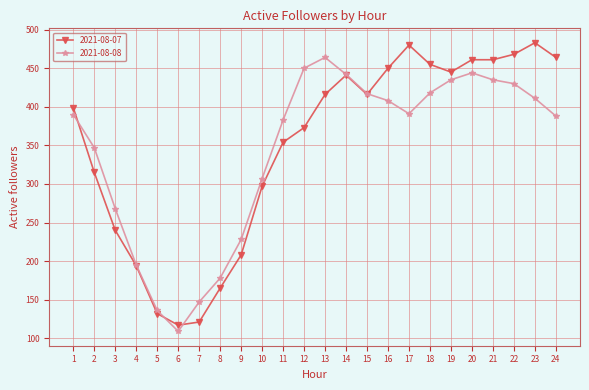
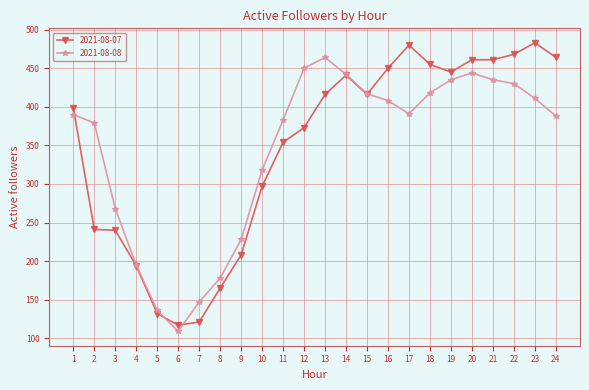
  {
    "2021-08-07": {
      "1": 400,
-     "2": 320,
+     "2": 240,
      "3": 240,
      "5": 130,
      "6": 120,
      "7": 120,
      "8": 170,
      "9": 210,
      "10": 300,
      "11": 350,
      "12": 370,
      "13": 420,
      "16": 450,
      "17": 480,
      "18": 460,
      "19": 450,
      "20": 460,
      "21": 460,
      "22": 470,
      "23": 480,
      "24": 460
    },
    "2021-08-08": {
      "1": 390,
-     "2": 350,
+     "2": 380,
      "3": 270,
      "5": 140,
      "6": 110,
      "7": 150,
      "8": 180,
      "9": 230,
-     "10": 310,
+     "10": 320,
      "11": 380,
      "12": 450,
      "13": 460,
      "16": 410,
      "17": 390,
      "18": 420,
      "19": 440,
      "20": 440,
      "21": 440,
      "22": 430,
      "23": 410,
      "24": 390
    }
  }
